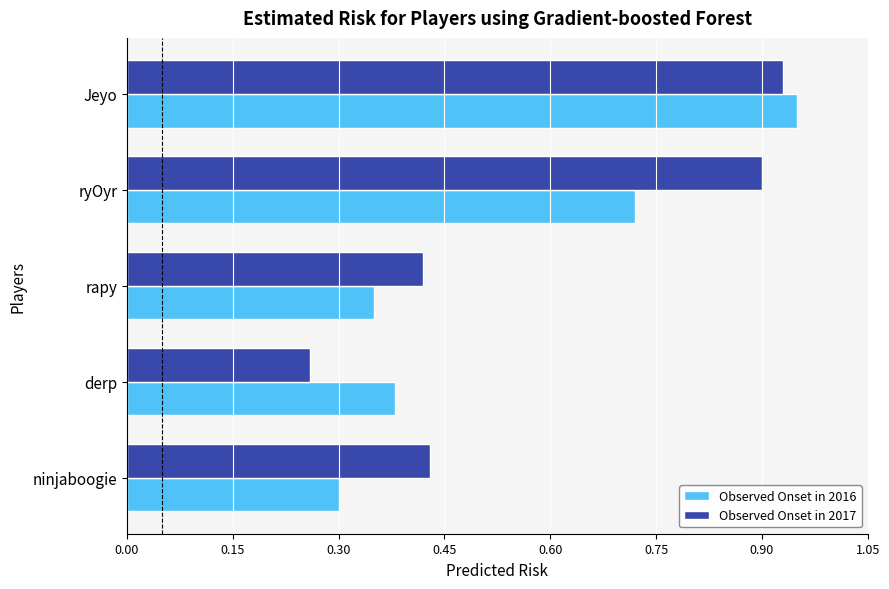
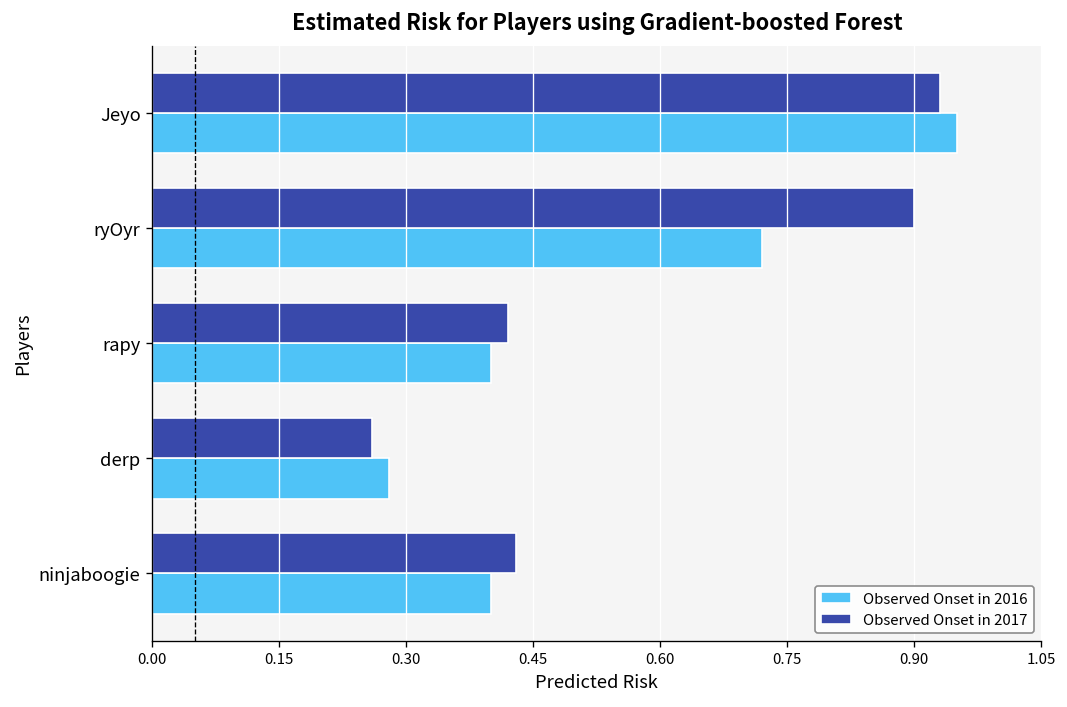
  {
    "Observed Onset in 2016": {
      "Jeyo": 0.95,
      "ryOyr": 0.72,
-     "rapy": 0.35,
-     "derp": 0.38,
-     "ninjaboogie": 0.3
+     "rapy": 0.40,
+     "derp": 0.28,
+     "ninjaboogie": 0.4
    },
    "Observed Onset in 2017": {
      "Jeyo": 0.93,
      "ryOyr": 0.90,
      "rapy": 0.42,
      "derp": 0.26,
      "ninjaboogie": 0.43
    }
  }
